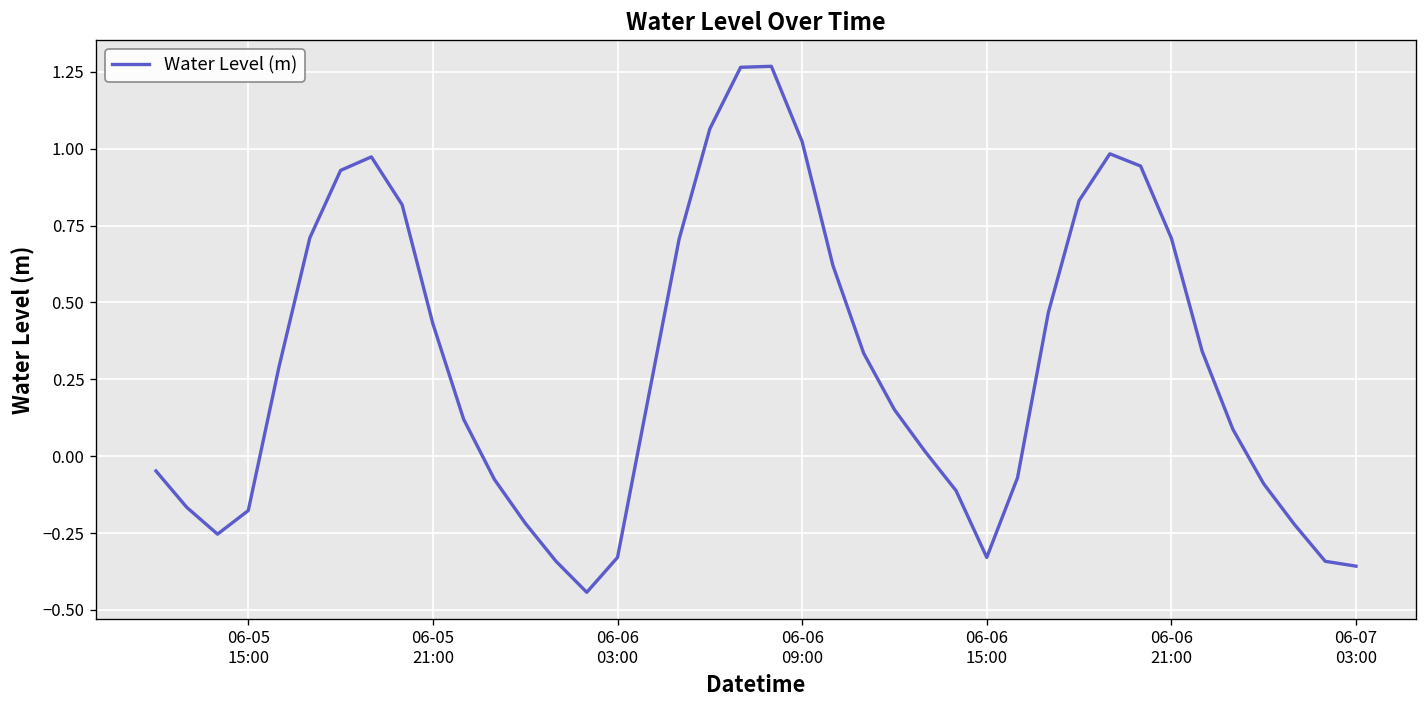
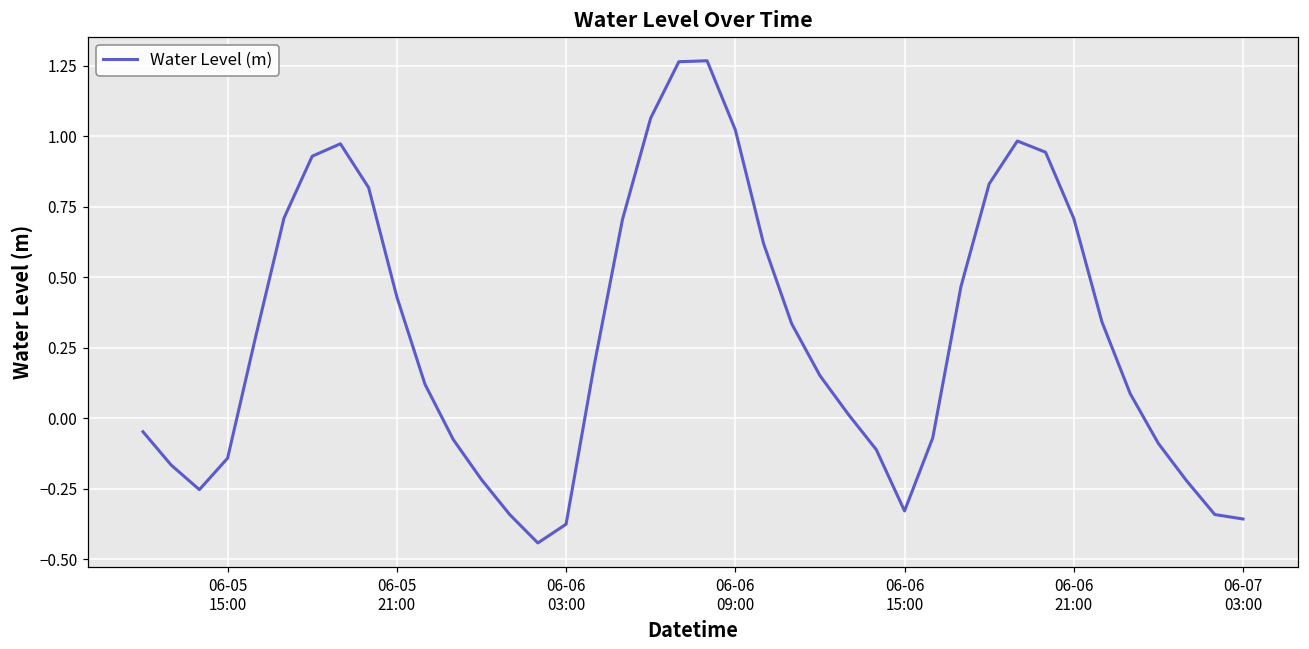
  {
-   "06-05 15:00": -0.18,
+   "06-05 15:00": -0.14,
    "06-05 21:00": 0.43,
-   "06-06 03:00": -0.33,
+   "06-06 03:00": -0.38,
    "06-06 09:00": 1.02,
    "06-06 15:00": -0.33,
    "06-06 21:00": 0.71,
    "06-07 03:00": -0.36
  }
